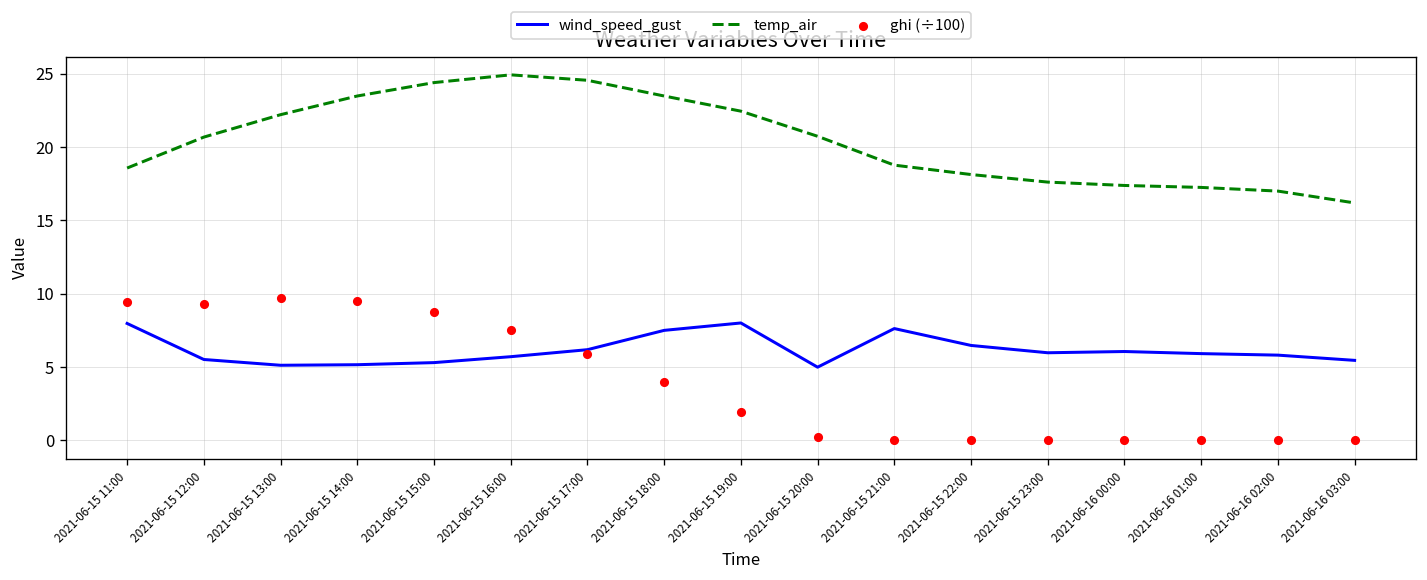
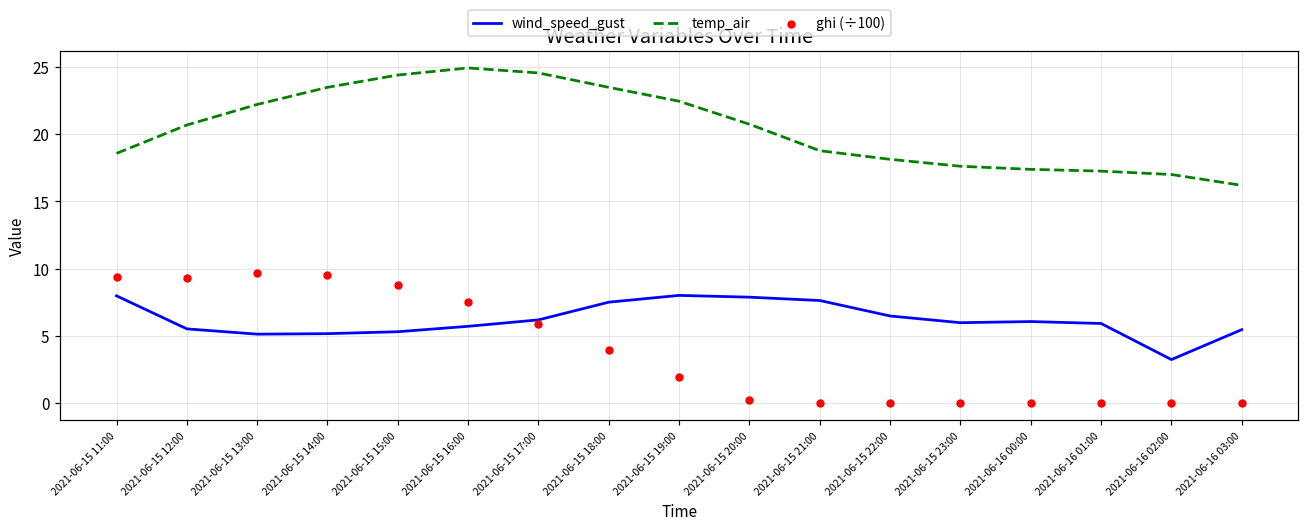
  {
    "wind_speed_gust": {
      "2021-06-15 11:00": 8.0,
      "2021-06-15 12:00": 5.5,
      "2021-06-15 13:00": 5.1,
      "2021-06-15 14:00": 5.2,
      "2021-06-15 15:00": 5.3,
      "2021-06-15 16:00": 5.7,
      "2021-06-15 17:00": 6.2,
      "2021-06-15 18:00": 7.5,
      "2021-06-15 19:00": 8.0,
-     "2021-06-15 20:00": 5.0,
+     "2021-06-15 20:00": 7.9,
      "2021-06-15 21:00": 7.6,
      "2021-06-15 22:00": 6.5,
      "2021-06-15 23:00": 6.0,
      "2021-06-16 00:00": 6.1,
      "2021-06-16 01:00": 5.9,
-     "2021-06-16 02:00": 5.8,
+     "2021-06-16 02:00": 3.2,
      "2021-06-16 03:00": 5.5
    },
    "temp_air": {
      "2021-06-15 11:00": 18.6,
      "2021-06-15 12:00": 20.7,
      "2021-06-15 13:00": 22.2,
      "2021-06-15 14:00": 23.5,
      "2021-06-15 15:00": 24.4,
      "2021-06-15 16:00": 24.9,
      "2021-06-15 17:00": 24.5,
      "2021-06-15 18:00": 23.5,
      "2021-06-15 19:00": 22.4,
      "2021-06-15 20:00": 20.7,
      "2021-06-15 21:00": 18.8,
      "2021-06-15 22:00": 18.1,
      "2021-06-15 23:00": 17.6,
      "2021-06-16 00:00": 17.4,
      "2021-06-16 01:00": 17.2,
      "2021-06-16 02:00": 17.0,
      "2021-06-16 03:00": 16.2
    }
  }
